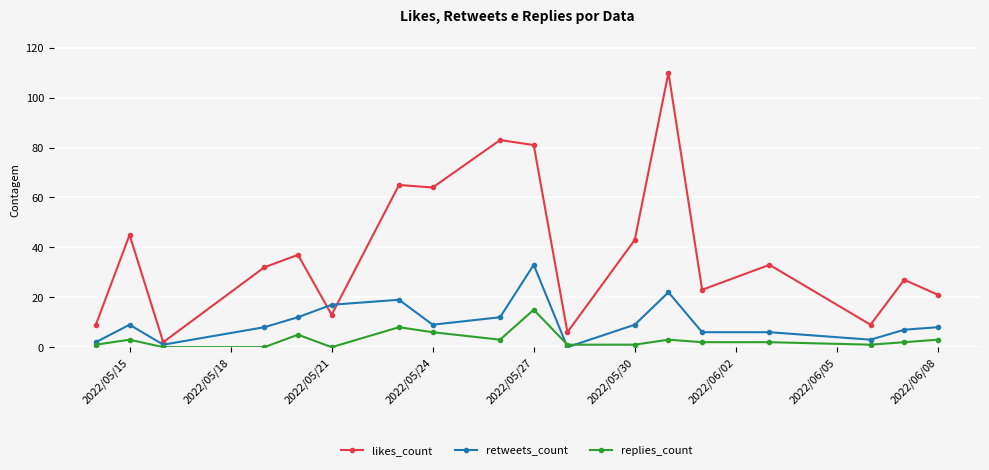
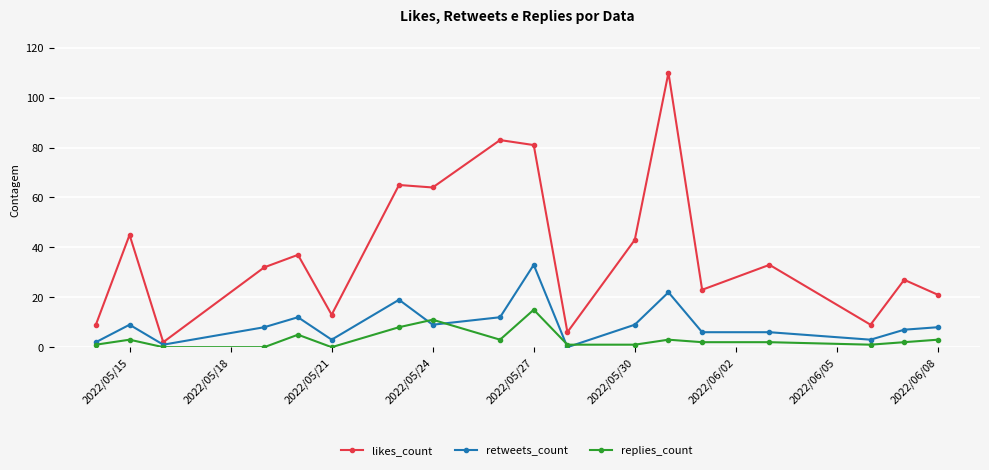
  {
    "likes_count": {
      "2022/05/15": 45,
      "2022/05/21": 13,
      "2022/05/24": 64,
      "2022/05/27": 81,
      "2022/05/30": 43,
      "2022/06/08": 21
    },
    "retweets_count": {
      "2022/05/15": 9,
-     "2022/05/21": 17,
+     "2022/05/21": 3,
      "2022/05/24": 9,
      "2022/05/27": 33,
      "2022/05/30": 9,
      "2022/06/08": 8
    },
    "replies_count": {
      "2022/05/15": 3,
      "2022/05/21": 0,
-     "2022/05/24": 6,
+     "2022/05/24": 11,
      "2022/05/27": 15,
      "2022/05/30": 1,
      "2022/06/08": 3
    }
  }
